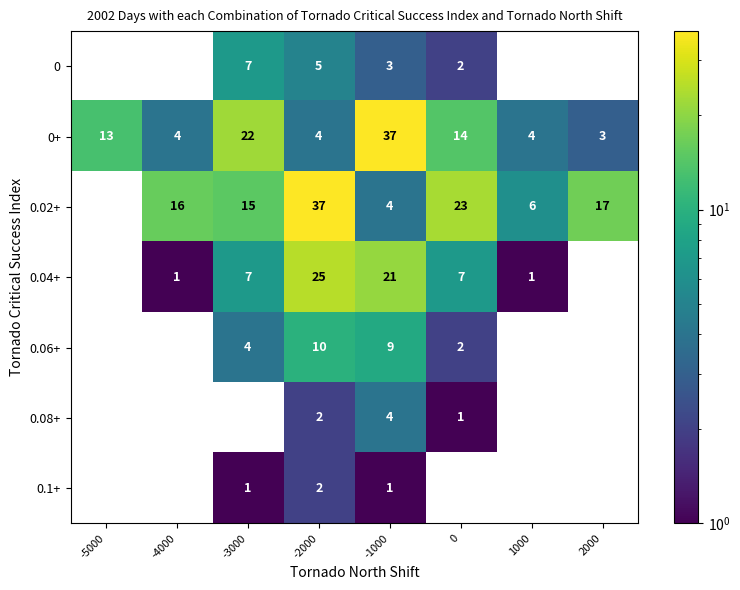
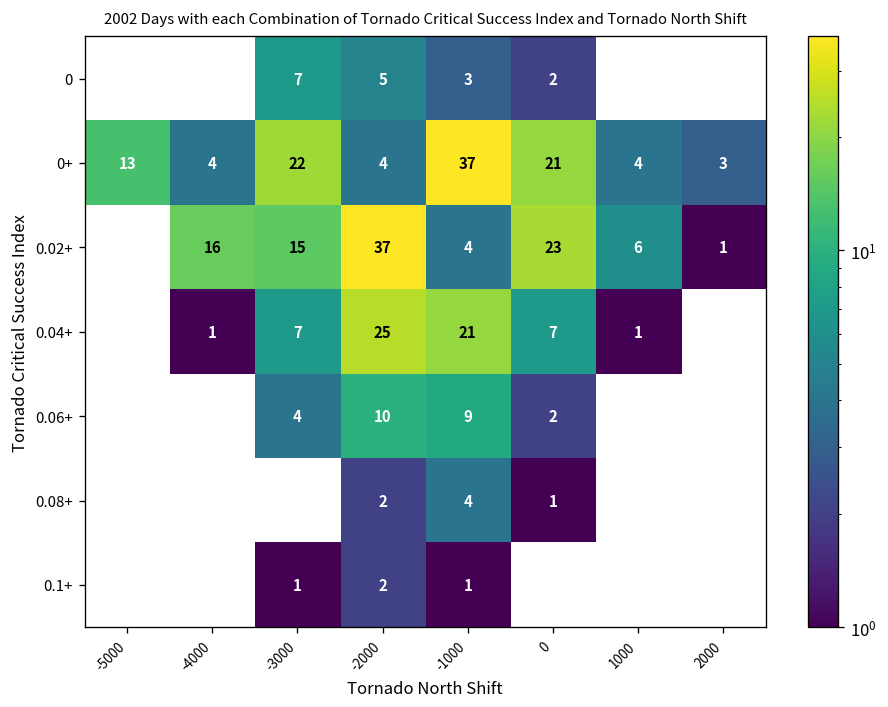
  {
    "0": {
      "-3000": 7,
      "-2000": 5,
      "-1000": 3,
      "0": 2
    },
    "0+": {
      "-5000": 13,
      "-4000": 4,
      "-3000": 22,
      "-2000": 4,
      "-1000": 37,
-     "0": 14,
+     "0": 21,
      "1000": 4,
      "2000": 3
    },
    "0.02+": {
      "-4000": 16,
      "-3000": 15,
      "-2000": 37,
      "-1000": 4,
      "0": 23,
      "1000": 6,
-     "2000": 17
+     "2000": 1
    },
    "0.04+": {
      "-4000": 1,
      "-3000": 7,
      "-2000": 25,
      "-1000": 21,
      "0": 7,
      "1000": 1
    },
    "0.06+": {
      "-3000": 4,
      "-2000": 10,
      "-1000": 9,
      "0": 2
    },
    "0.08+": {
      "-2000": 2,
      "-1000": 4,
      "0": 1
    },
    "0.1+": {
      "-3000": 1,
      "-2000": 2,
      "-1000": 1
    }
  }
